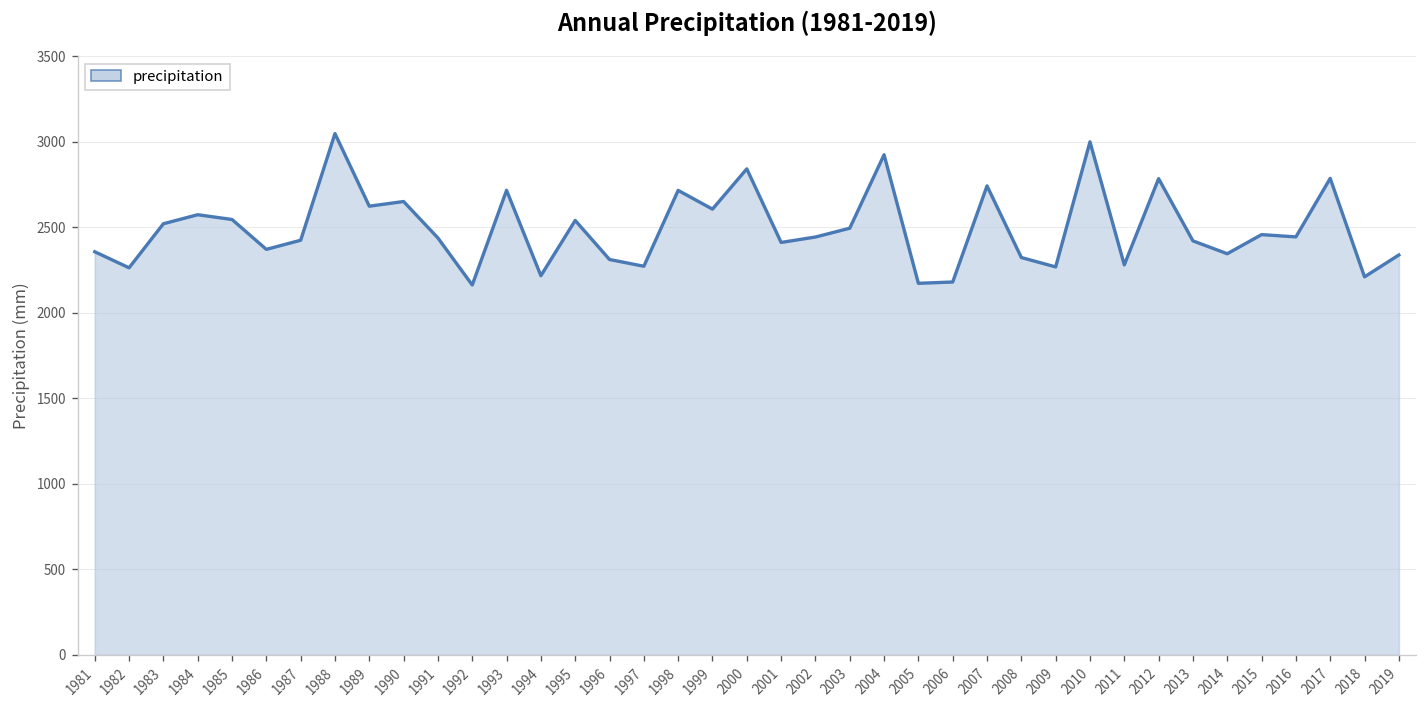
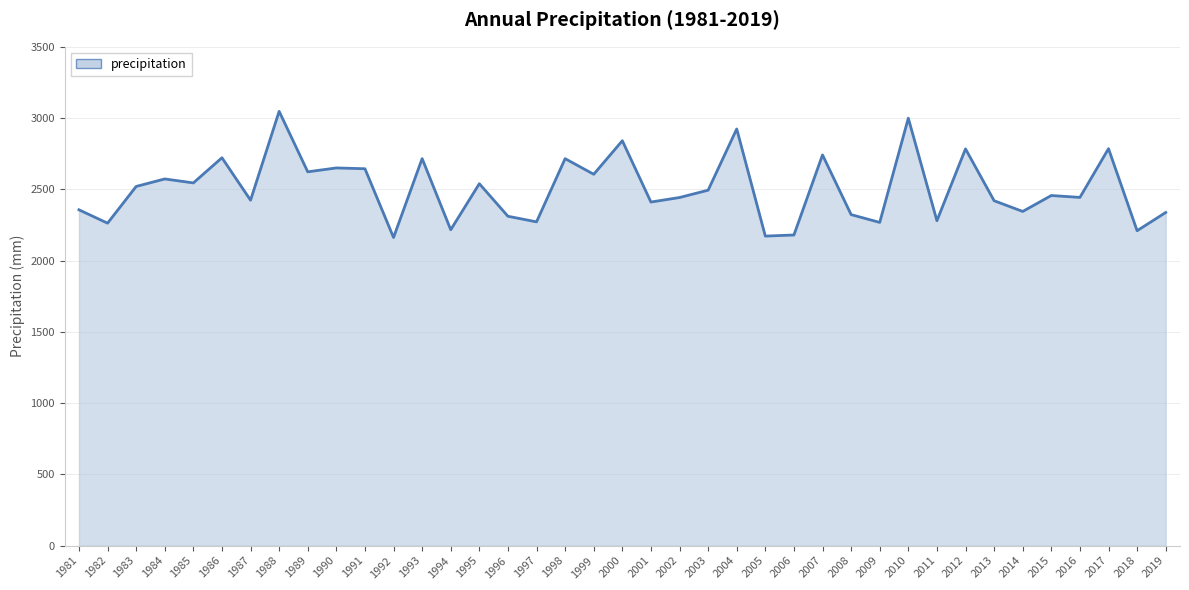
  {
    "1981": 2360,
    "1982": 2260,
    "1983": 2520,
    "1984": 2570,
    "1985": 2540,
-   "1986": 2370,
+   "1986": 2720,
    "1987": 2420,
    "1988": 3050,
    "1989": 2620,
    "1990": 2650,
-   "1991": 2440,
+   "1991": 2640,
    "1992": 2160,
    "1993": 2720,
    "1994": 2220,
    "1995": 2540,
    "1996": 2310,
    "1997": 2270,
    "1998": 2720,
    "1999": 2610,
    "2000": 2840,
    "2001": 2410,
    "2002": 2440,
    "2003": 2490,
    "2004": 2920,
    "2005": 2170,
    "2006": 2180,
    "2007": 2740,
    "2008": 2320,
    "2009": 2270,
    "2010": 3000,
    "2011": 2280,
    "2012": 2780,
    "2013": 2420,
    "2014": 2340,
    "2015": 2460,
    "2016": 2440,
    "2017": 2790,
    "2018": 2210,
    "2019": 2340
  }
